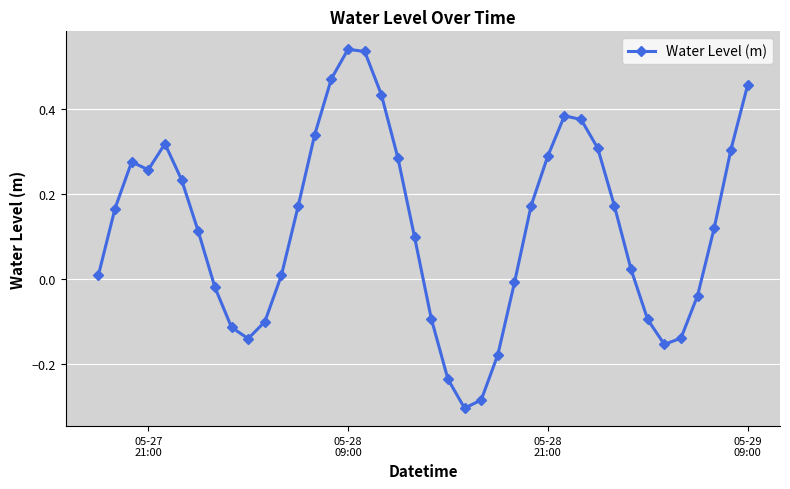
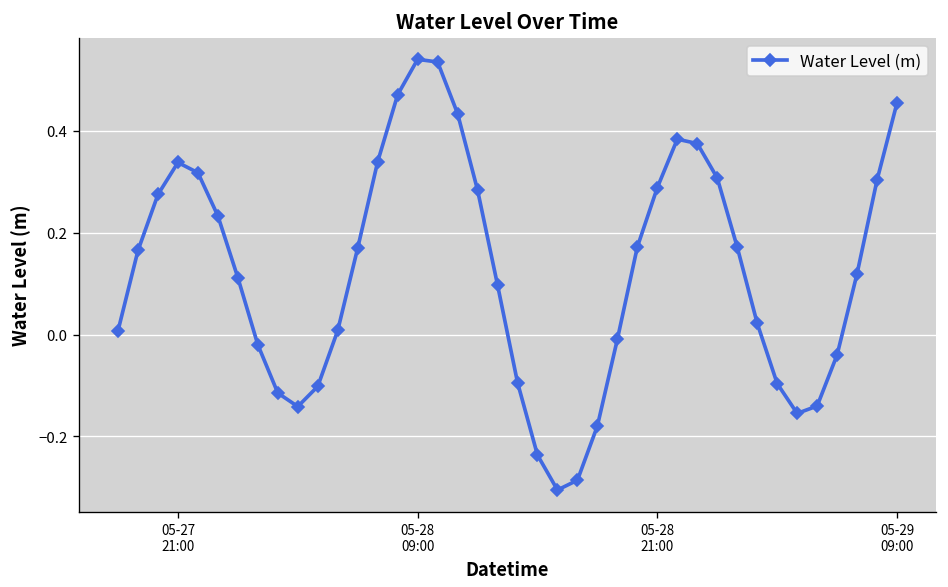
  {
-   "05-27 21:00": 0.26,
+   "05-27 21:00": 0.34,
    "05-28 09:00": 0.54,
    "05-28 21:00": 0.29,
    "05-29 09:00": 0.46
  }
